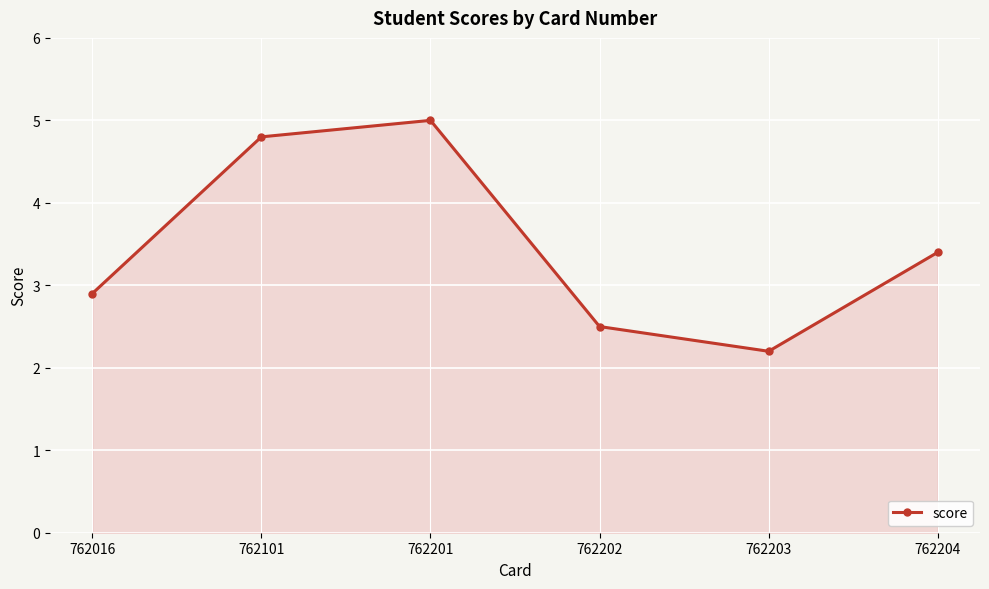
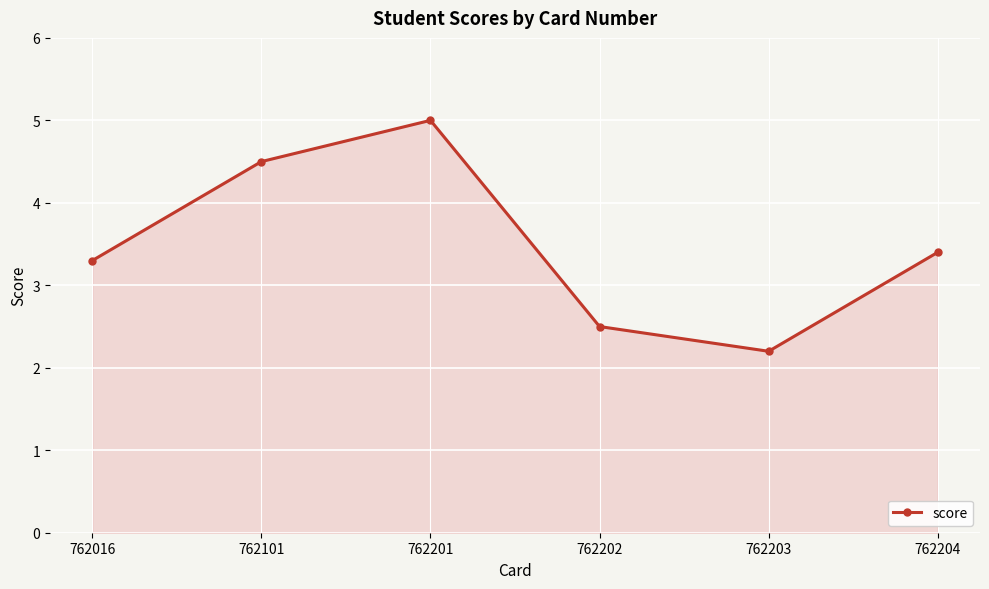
  {
-   "762016": 2.9,
-   "762101": 4.8,
+   "762016": 3.3,
+   "762101": 4.5,
    "762201": 5.0,
    "762202": 2.5,
    "762203": 2.2,
    "762204": 3.4
  }
